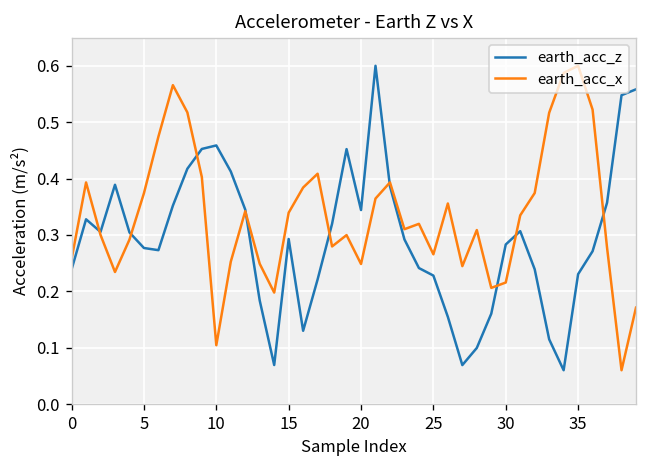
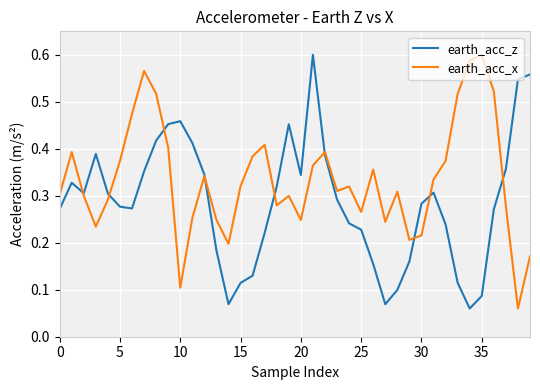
  {
    "earth_acc_z": {
-     "0": 0.24,
+     "0": 0.27,
      "5": 0.28,
      "10": 0.46,
-     "15": 0.29,
+     "15": 0.11,
      "20": 0.34,
      "25": 0.23,
      "30": 0.28,
-     "35": 0.23
+     "35": 0.09
    },
    "earth_acc_x": {
-     "0": 0.26,
+     "0": 0.30,
      "5": 0.37,
      "10": 0.10,
-     "15": 0.34,
+     "15": 0.32,
      "20": 0.25,
      "25": 0.27,
      "30": 0.22
    }
  }
